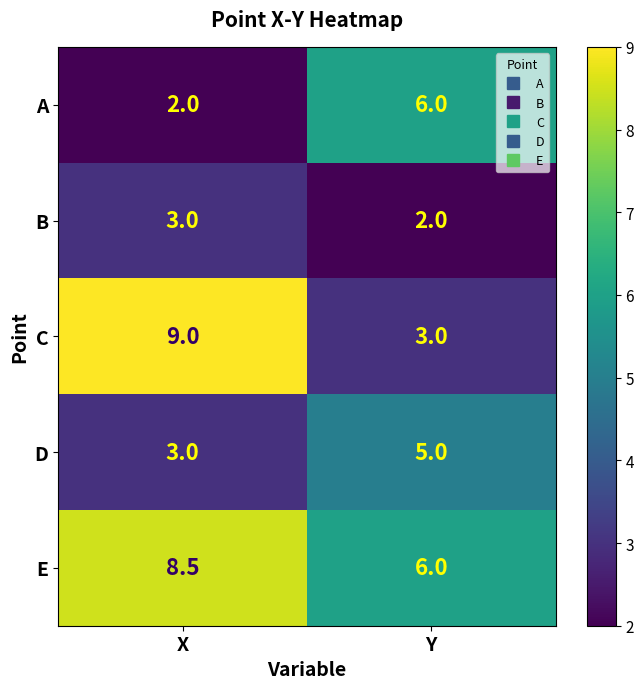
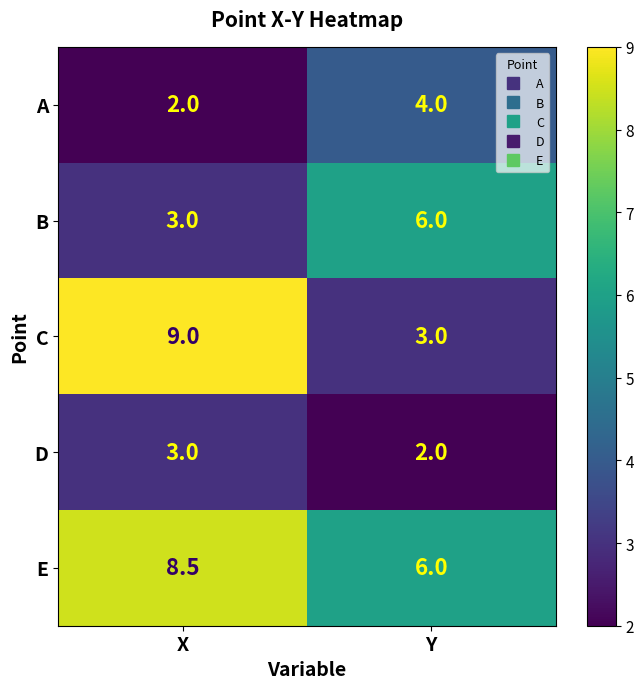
  {
    "A": {
      "X": 2.0,
-     "Y": 6.0
+     "Y": 4.0
    },
    "B": {
      "X": 3.0,
-     "Y": 2.0
+     "Y": 6.0
    },
    "C": {
      "X": 9.0,
      "Y": 3.0
    },
    "D": {
      "X": 3.0,
-     "Y": 5.0
+     "Y": 2.0
    },
    "E": {
      "X": 8.5,
      "Y": 6.0
    }
  }
